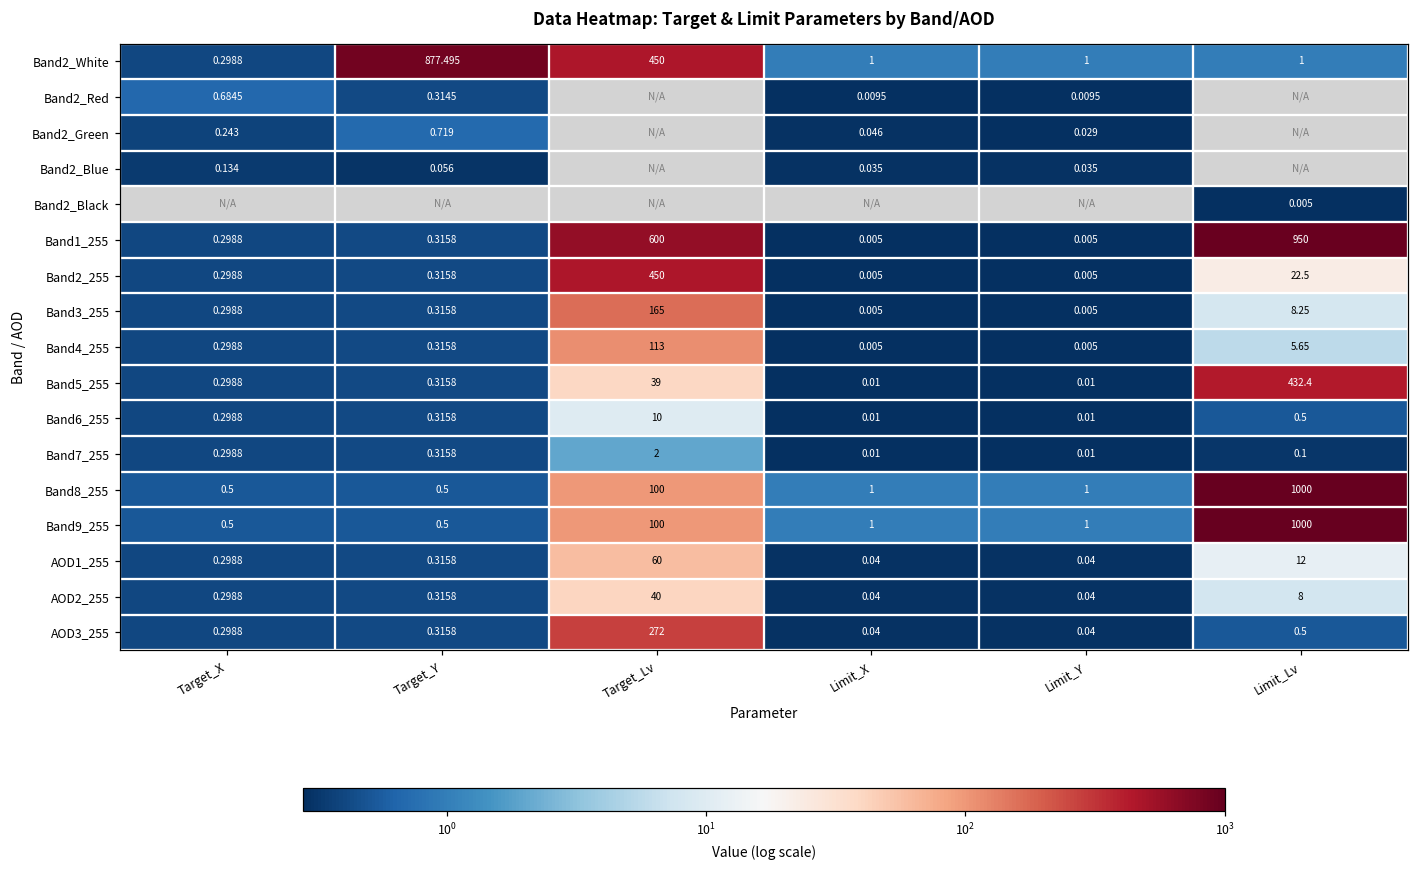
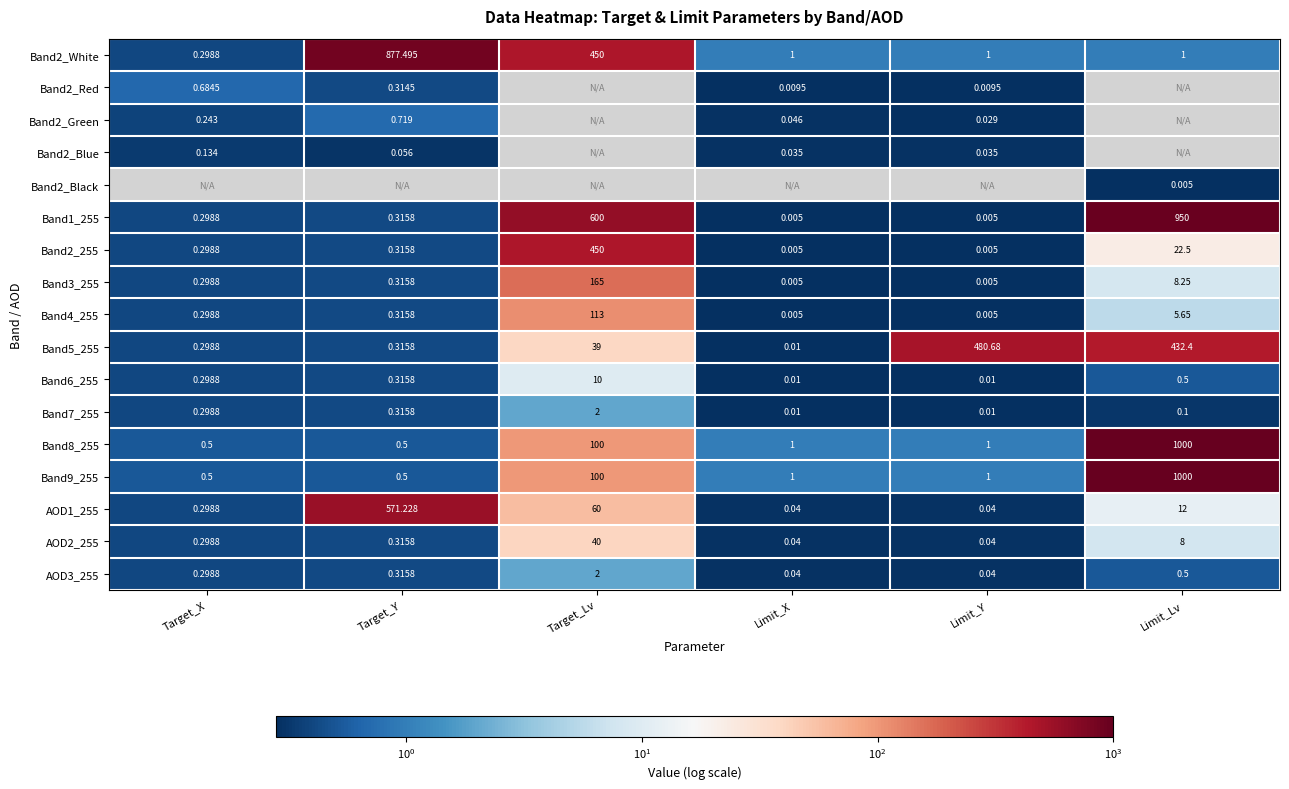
  {
    "Band2_White": {
      "Target_X": 0.2988,
      "Target_Y": 877.495,
      "Target_Lv": 450,
      "Limit_X": 1,
      "Limit_Y": 1,
      "Limit_Lv": 1
    },
    "Band2_Red": {
      "Target_X": 0.6845,
      "Target_Y": 0.3145,
      "Limit_X": 0.0095,
      "Limit_Y": 0.0095
    },
    "Band2_Green": {
      "Target_X": 0.243,
      "Target_Y": 0.719,
      "Limit_X": 0.046,
      "Limit_Y": 0.029
    },
    "Band2_Blue": {
      "Target_X": 0.134,
      "Target_Y": 0.056,
      "Limit_X": 0.035,
      "Limit_Y": 0.035
    },
    "Band2_Black": {
      "Limit_Lv": 0.005
    },
    "Band1_255": {
      "Target_X": 0.2988,
      "Target_Y": 0.3158,
      "Target_Lv": 600,
      "Limit_X": 0.005,
      "Limit_Y": 0.005,
      "Limit_Lv": 950
    },
    "Band2_255": {
      "Target_X": 0.2988,
      "Target_Y": 0.3158,
      "Target_Lv": 450,
      "Limit_X": 0.005,
      "Limit_Y": 0.005,
      "Limit_Lv": 22.5
    },
    "Band3_255": {
      "Target_X": 0.2988,
      "Target_Y": 0.3158,
      "Target_Lv": 165,
      "Limit_X": 0.005,
      "Limit_Y": 0.005,
      "Limit_Lv": 8.25
    },
    "Band4_255": {
      "Target_X": 0.2988,
      "Target_Y": 0.3158,
      "Target_Lv": 113,
      "Limit_X": 0.005,
      "Limit_Y": 0.005,
      "Limit_Lv": 5.65
    },
    "Band5_255": {
      "Target_X": 0.2988,
      "Target_Y": 0.3158,
      "Target_Lv": 39,
      "Limit_X": 0.01,
-     "Limit_Y": 0.01,
+     "Limit_Y": 480.68,
      "Limit_Lv": 432.4
    },
    "Band6_255": {
      "Target_X": 0.2988,
      "Target_Y": 0.3158,
      "Target_Lv": 10,
      "Limit_X": 0.01,
      "Limit_Y": 0.01,
      "Limit_Lv": 0.5
    },
    "Band7_255": {
      "Target_X": 0.2988,
      "Target_Y": 0.3158,
      "Target_Lv": 2,
      "Limit_X": 0.01,
      "Limit_Y": 0.01,
      "Limit_Lv": 0.1
    },
    "Band8_255": {
      "Target_X": 0.5,
      "Target_Y": 0.5,
      "Target_Lv": 100,
      "Limit_X": 1,
      "Limit_Y": 1,
      "Limit_Lv": 1000
    },
    "Band9_255": {
      "Target_X": 0.5,
      "Target_Y": 0.5,
      "Target_Lv": 100,
      "Limit_X": 1,
      "Limit_Y": 1,
      "Limit_Lv": 1000
    },
    "AOD1_255": {
      "Target_X": 0.2988,
-     "Target_Y": 0.3158,
+     "Target_Y": 571.228,
      "Target_Lv": 60,
      "Limit_X": 0.04,
      "Limit_Y": 0.04,
      "Limit_Lv": 12
    },
    "AOD2_255": {
      "Target_X": 0.2988,
      "Target_Y": 0.3158,
      "Target_Lv": 40,
      "Limit_X": 0.04,
      "Limit_Y": 0.04,
      "Limit_Lv": 8
    },
    "AOD3_255": {
      "Target_X": 0.2988,
      "Target_Y": 0.3158,
-     "Target_Lv": 272,
+     "Target_Lv": 2,
      "Limit_X": 0.04,
      "Limit_Y": 0.04,
      "Limit_Lv": 0.5
    }
  }
